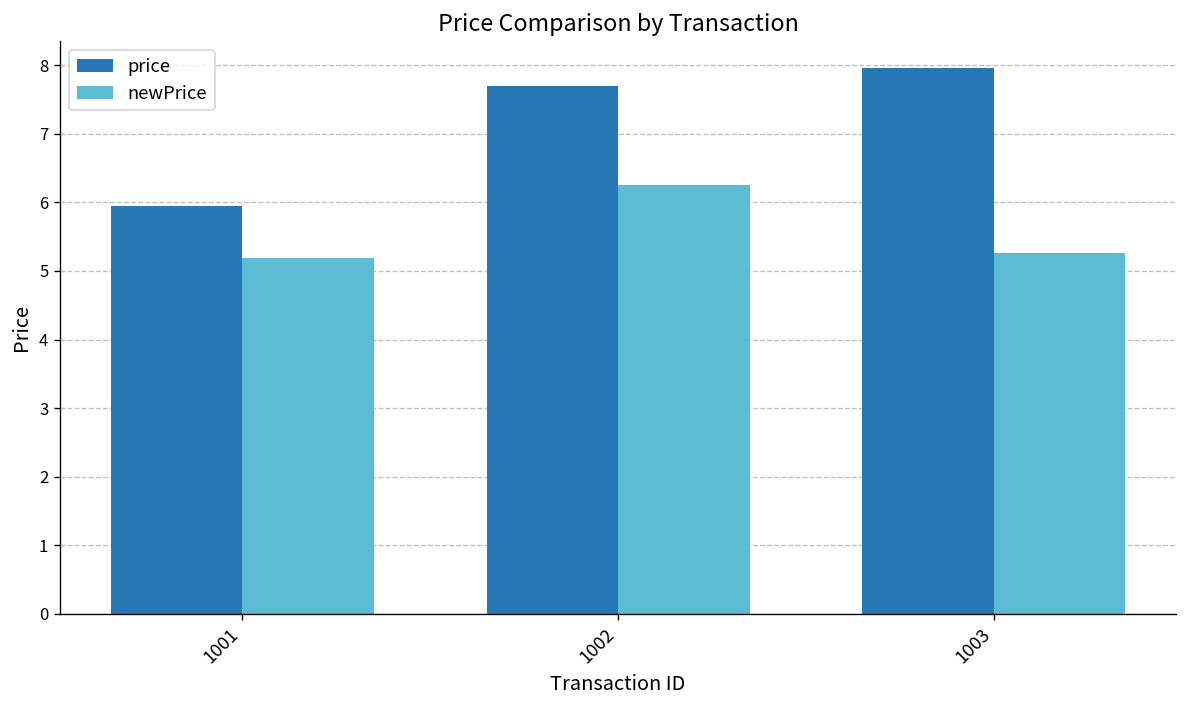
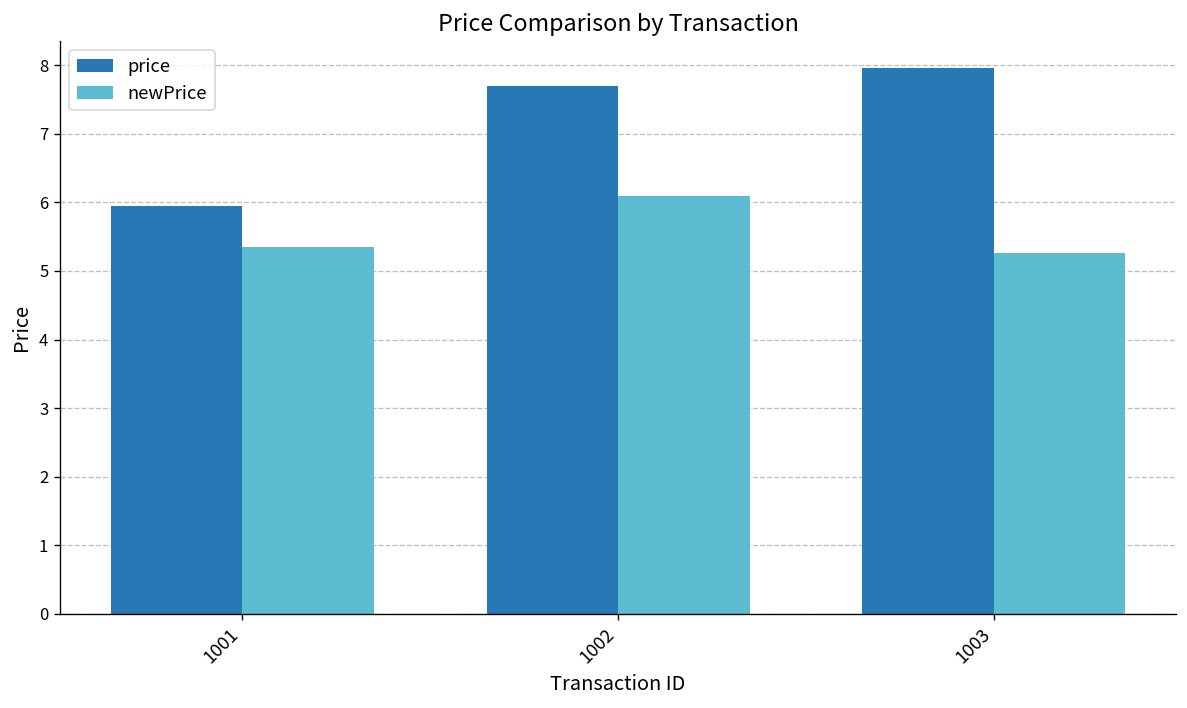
  {
    "price": {
      "1001": 6.0,
      "1002": 7.7,
      "1003": 8.0
    },
    "newPrice": {
-     "1001": 5.2,
-     "1002": 6.3,
+     "1001": 5.4,
+     "1002": 6.1,
      "1003": 5.3
    }
  }
